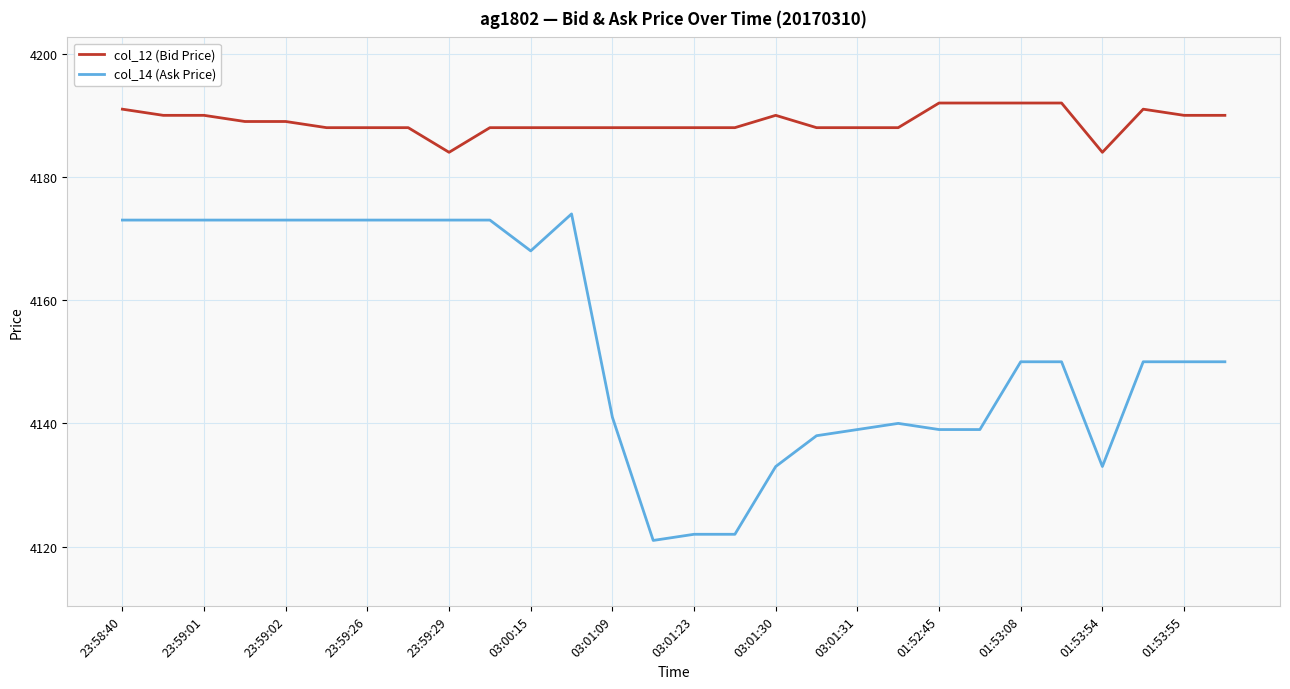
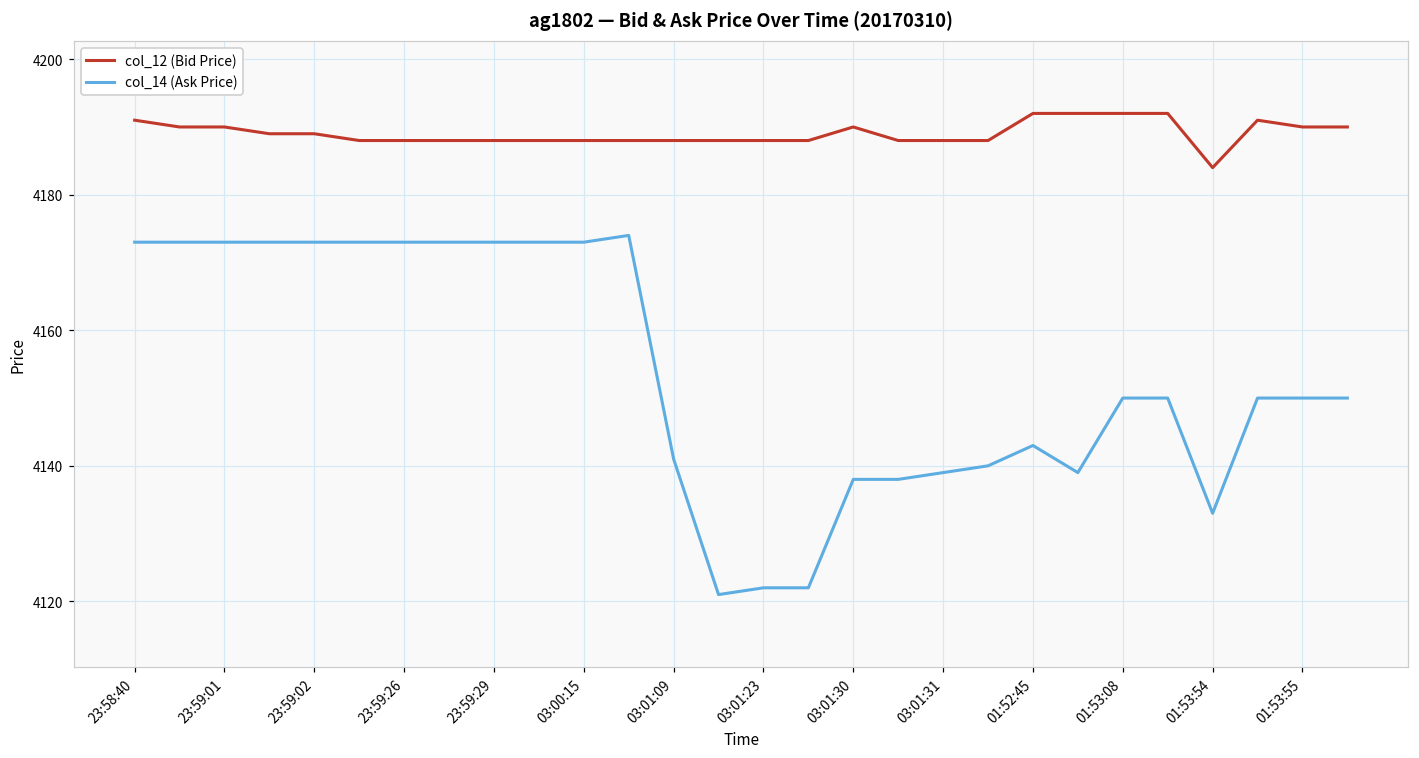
  {
    "col_12 (Bid Price)": {
      "23:58:40": 4191,
-     "23:59:29": 4184,
+     "23:59:29": 4188,
      "03:00:15": 4188,
      "03:01:09": 4188,
      "03:01:30": 4190,
      "01:52:45": 4192,
      "01:53:54": 4184
    },
    "col_14 (Ask Price)": {
      "23:58:40": 4173,
      "23:59:29": 4173,
-     "03:00:15": 4168,
+     "03:00:15": 4173,
      "03:01:09": 4141,
-     "03:01:30": 4133,
-     "01:52:45": 4139,
+     "03:01:30": 4138,
+     "01:52:45": 4143,
      "01:53:54": 4133
    }
  }
